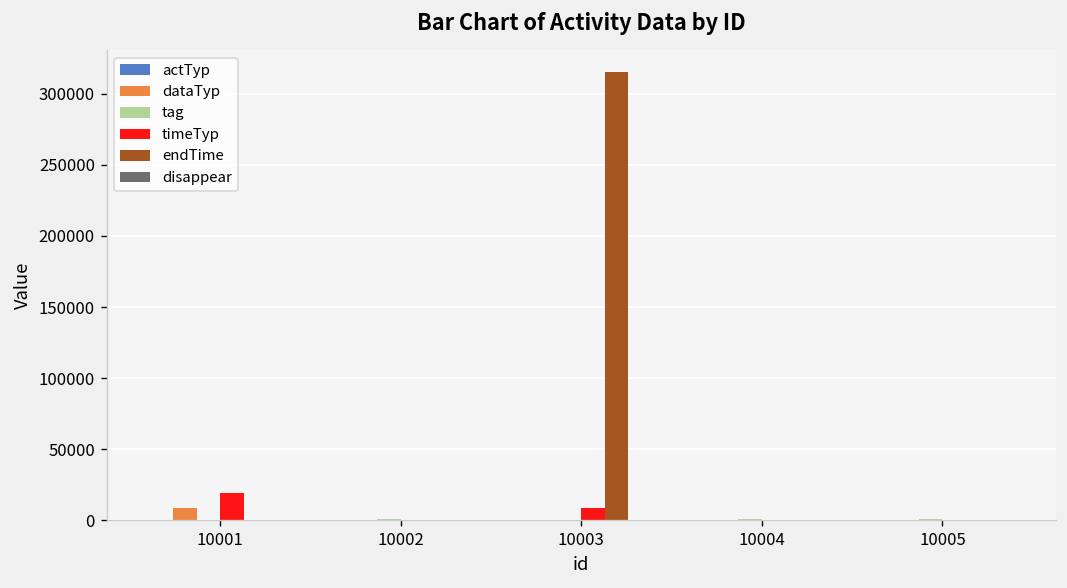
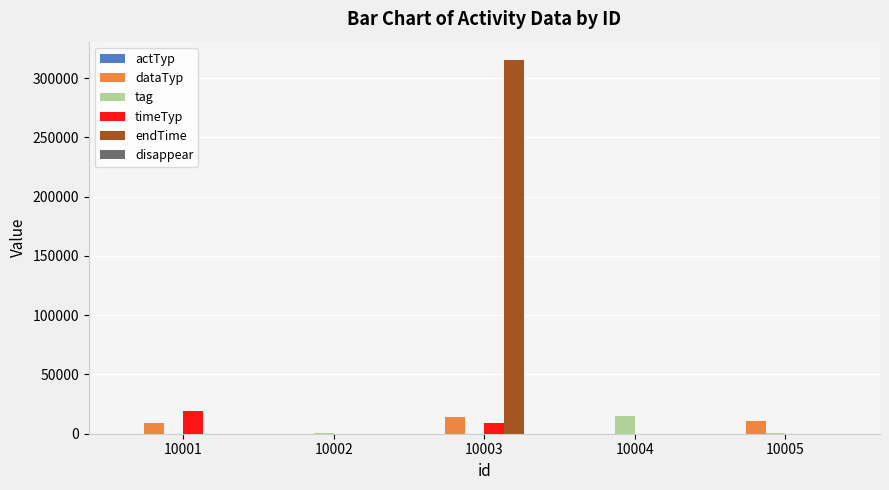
  {
    "dataTyp": {
      "10001": 9000,
-     "10003": 0,
-     "10005": 0
+     "10003": 14000,
+     "10005": 11000
    },
    "tag": {
-     "10004": 1000
+     "10004": 15000
    },
    "timeTyp": {
      "10001": 19000,
      "10003": 9000
    },
    "endTime": {
      "10003": 315000
    }
  }
